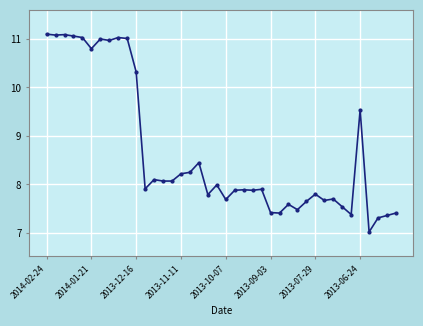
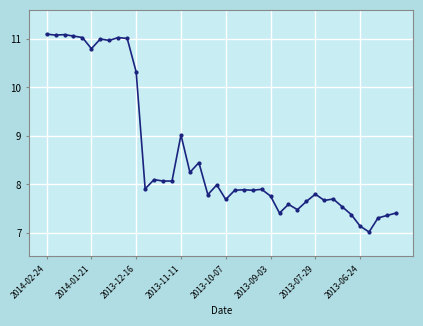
  {
    "2014-02-24": 11.1,
    "2014-01-21": 10.8,
    "2013-12-16": 10.3,
-   "2013-11-11": 8.2,
+   "2013-11-11": 9.0,
    "2013-10-07": 7.7,
-   "2013-09-03": 7.4,
+   "2013-09-03": 7.8,
    "2013-07-29": 7.8,
-   "2013-06-24": 9.5
+   "2013-06-24": 7.1
  }
